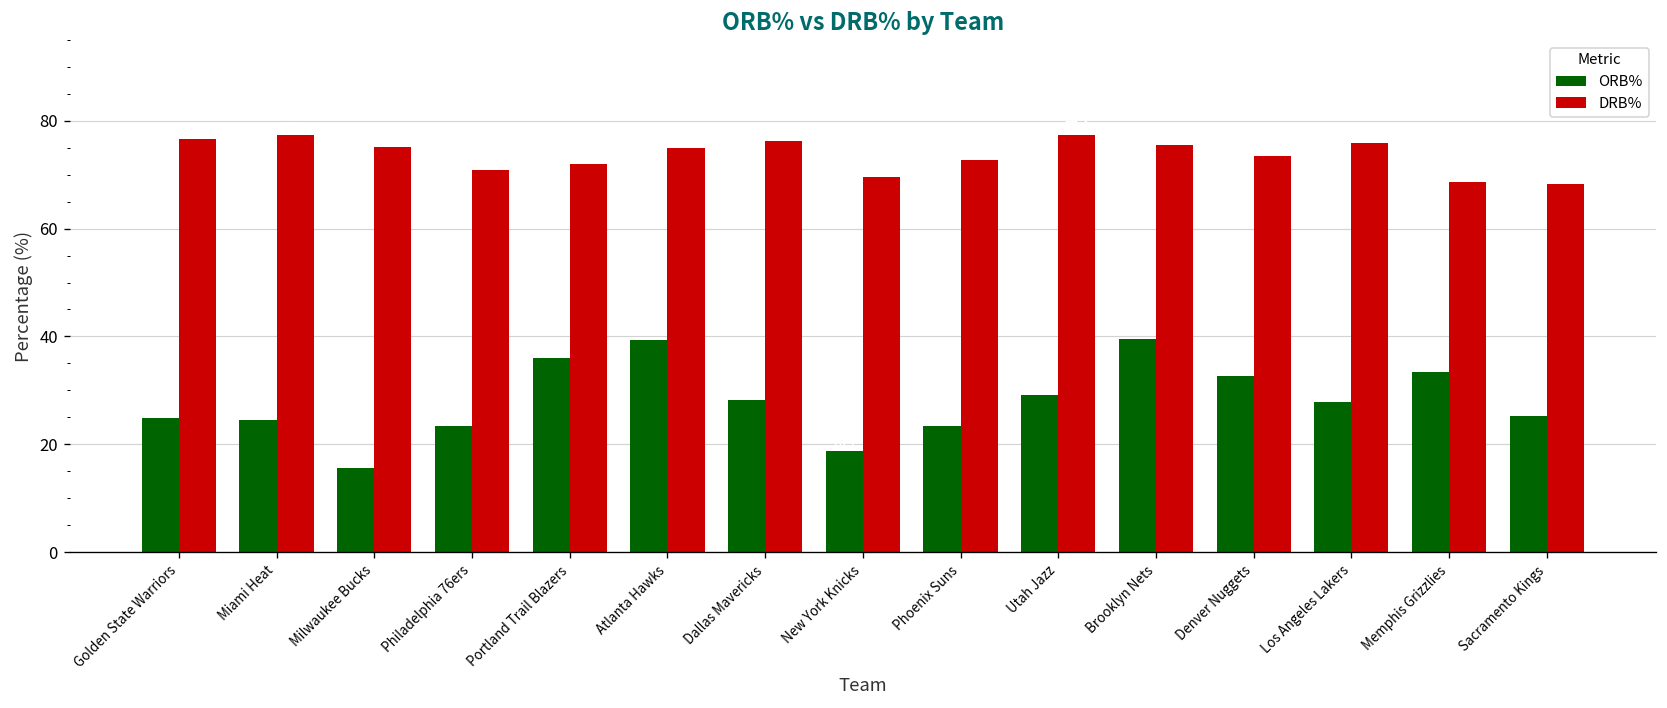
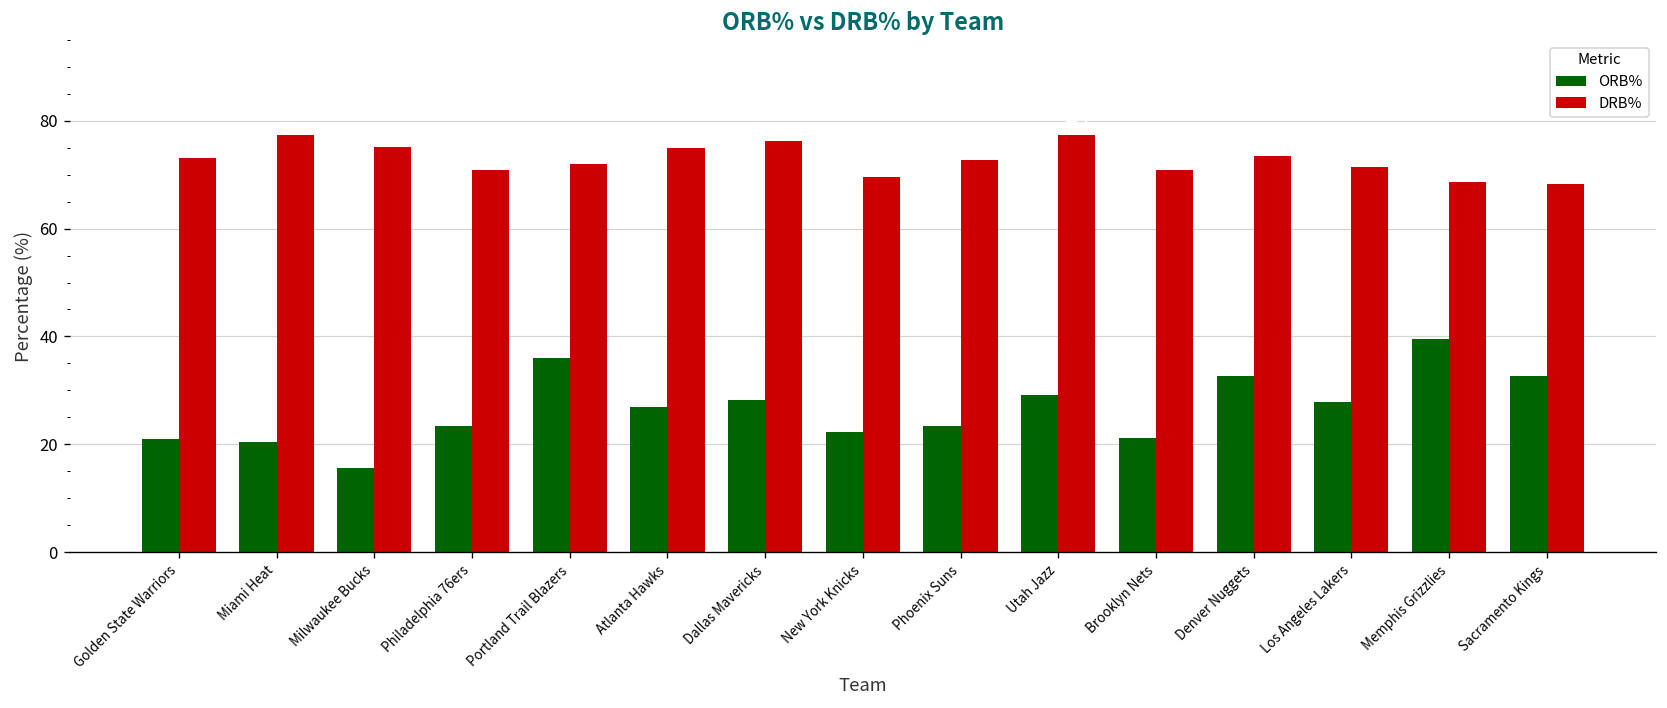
  {
    "ORB%": {
-     "Golden State Warriors": 25,
-     "Miami Heat": 25,
+     "Golden State Warriors": 21,
+     "Miami Heat": 21,
      "Milwaukee Bucks": 16,
      "Philadelphia 76ers": 23,
      "Portland Trail Blazers": 36,
-     "Atlanta Hawks": 39,
+     "Atlanta Hawks": 27,
      "Dallas Mavericks": 28,
-     "New York Knicks": 19,
+     "New York Knicks": 22,
      "Phoenix Suns": 23,
      "Utah Jazz": 29,
-     "Brooklyn Nets": 40,
+     "Brooklyn Nets": 21,
      "Denver Nuggets": 33,
      "Los Angeles Lakers": 28,
-     "Memphis Grizzlies": 33,
-     "Sacramento Kings": 25
+     "Memphis Grizzlies": 40,
+     "Sacramento Kings": 33
    },
    "DRB%": {
-     "Golden State Warriors": 77,
+     "Golden State Warriors": 73,
      "Miami Heat": 77,
      "Milwaukee Bucks": 75,
      "Philadelphia 76ers": 71,
      "Portland Trail Blazers": 72,
      "Atlanta Hawks": 75,
      "Dallas Mavericks": 76,
      "New York Knicks": 70,
      "Phoenix Suns": 73,
      "Utah Jazz": 77,
-     "Brooklyn Nets": 76,
+     "Brooklyn Nets": 71,
      "Denver Nuggets": 74,
-     "Los Angeles Lakers": 76,
+     "Los Angeles Lakers": 72,
      "Memphis Grizzlies": 69,
      "Sacramento Kings": 68
    }
  }
